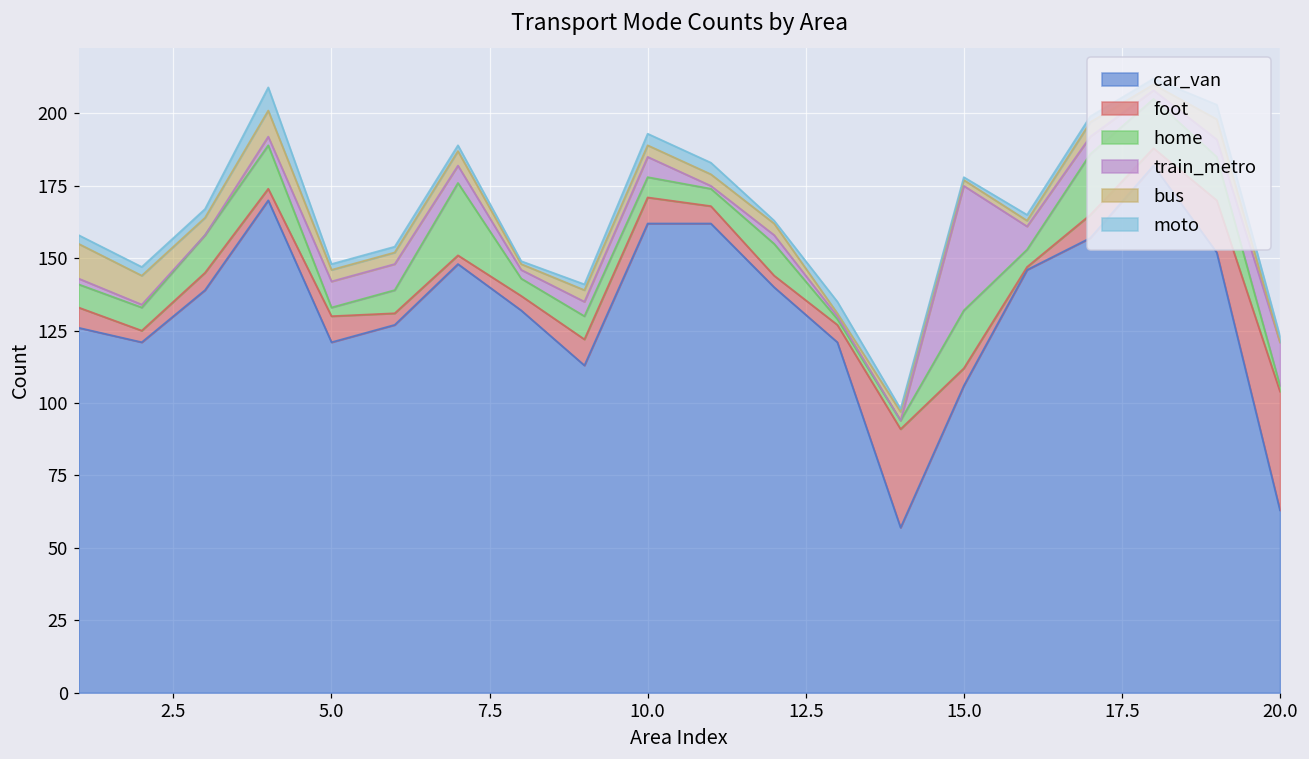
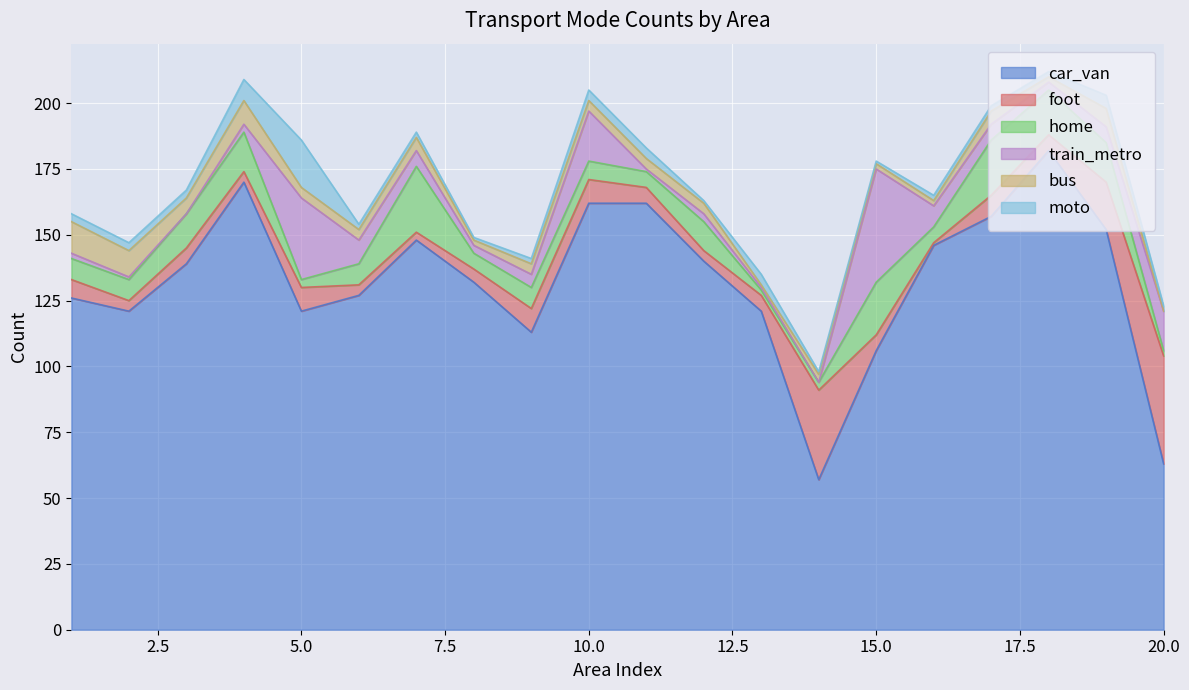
  {
    "car_van": {
      "5.0": 121,
      "10.0": 162,
      "15.0": 106,
      "20.0": 63
    },
    "foot": {
      "5.0": 9,
      "10.0": 9,
      "15.0": 6,
      "20.0": 41
    },
    "home": {
      "5.0": 3,
      "10.0": 7,
      "15.0": 20,
      "20.0": 2
    },
    "train_metro": {
-     "5.0": 9,
-     "10.0": 7,
+     "5.0": 31,
+     "10.0": 19,
      "15.0": 43
    },
    "bus": {
      "5.0": 4,
      "10.0": 4,
      "15.0": 2
    },
    "moto": {
-     "5.0": 2,
+     "5.0": 18,
      "10.0": 4,
      "15.0": 1,
      "20.0": 2
    }
  }
